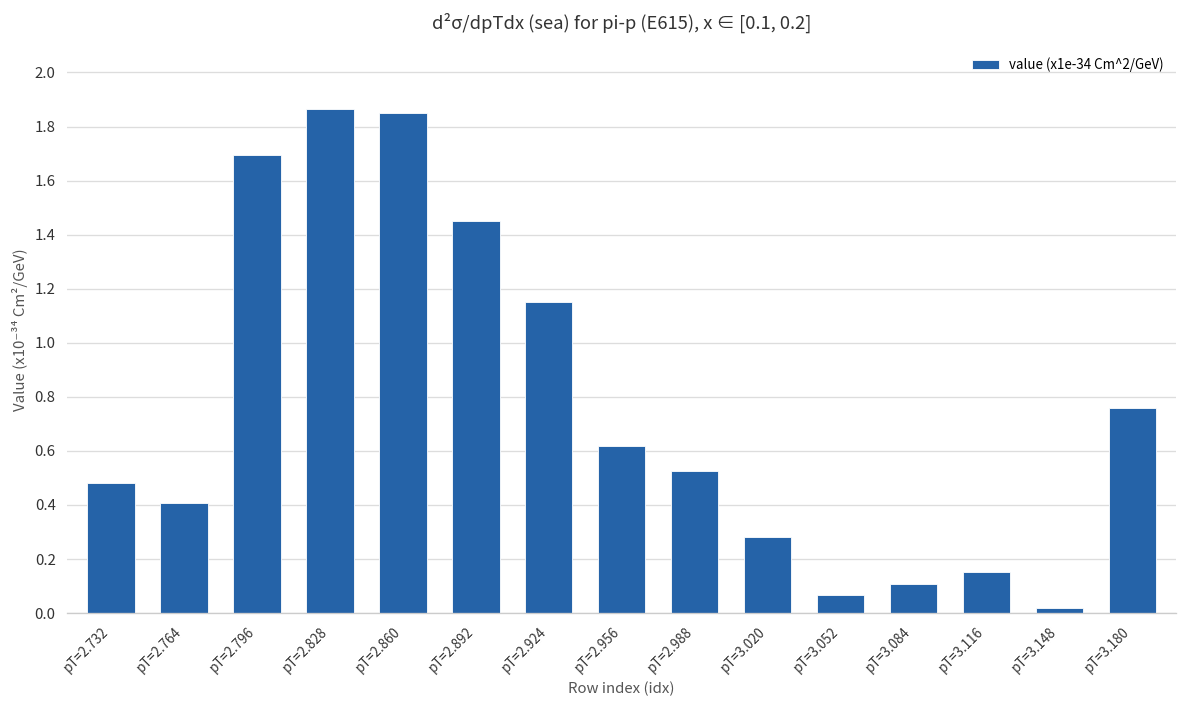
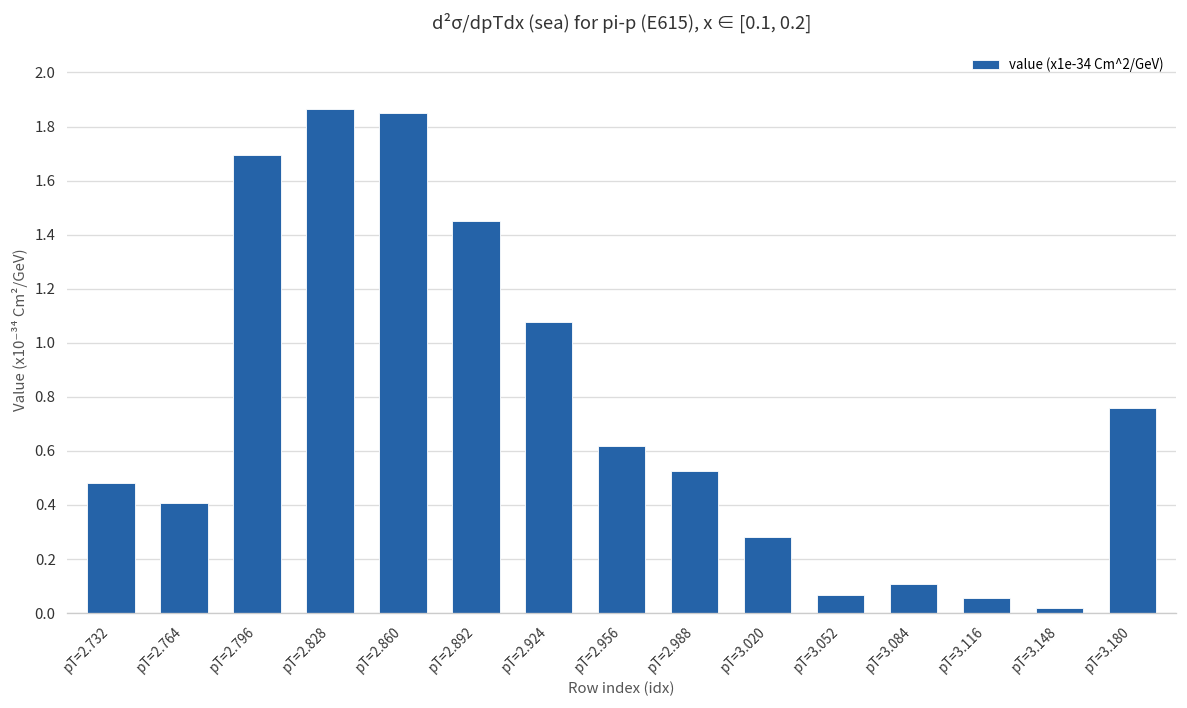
  {
    "pT=2.732": 0.48,
    "pT=2.764": 0.41,
    "pT=2.796": 1.69,
    "pT=2.828": 1.87,
    "pT=2.860": 1.85,
    "pT=2.892": 1.45,
-   "pT=2.924": 1.15,
+   "pT=2.924": 1.08,
    "pT=2.956": 0.62,
    "pT=2.988": 0.53,
    "pT=3.020": 0.28,
    "pT=3.052": 0.07,
    "pT=3.084": 0.11,
-   "pT=3.116": 0.15,
+   "pT=3.116": 0.05,
    "pT=3.148": 0.02,
    "pT=3.180": 0.76
  }
